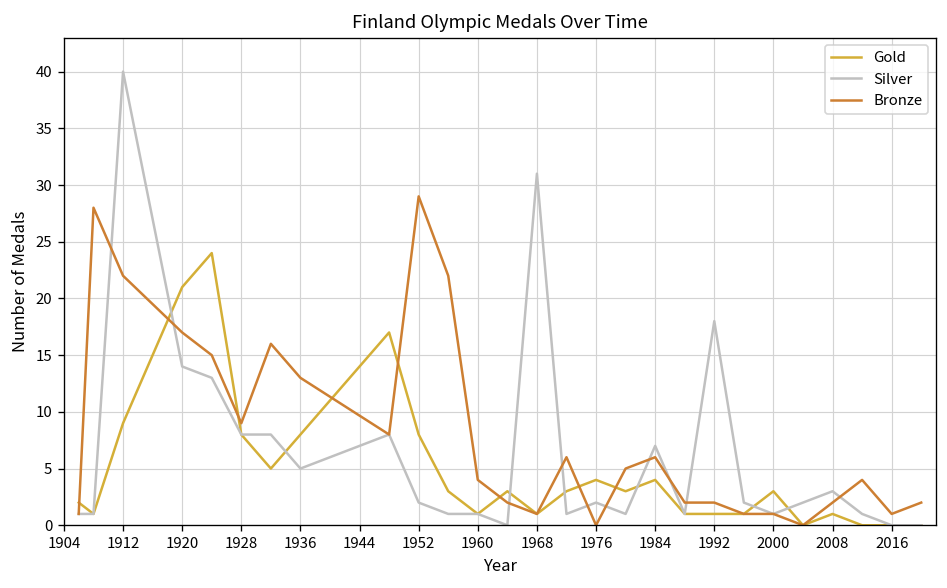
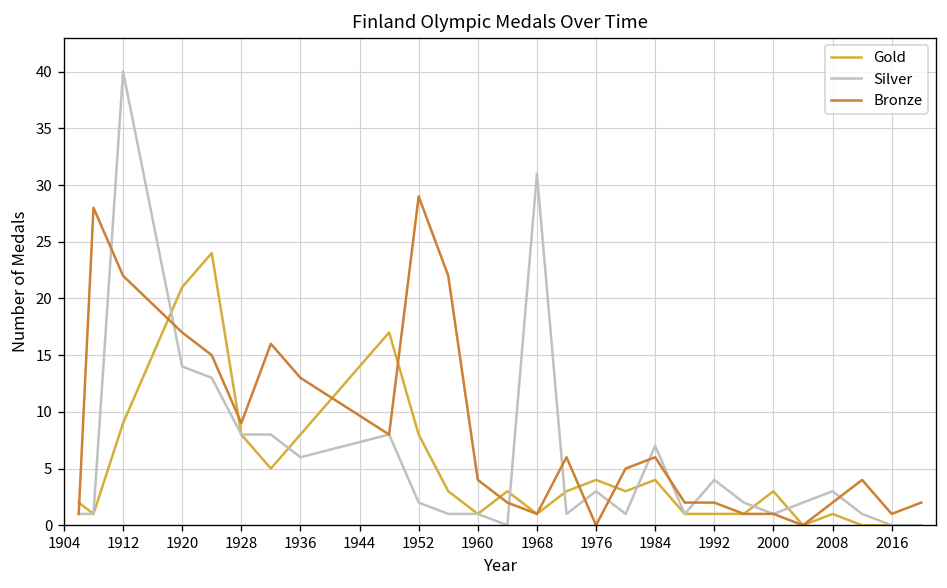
  {
    "Silver": {
      "1912": 40,
      "1920": 14,
-     "1936": 5,
+     "1936": 6,
      "1952": 2,
      "1968": 31,
-     "1976": 2,
+     "1976": 3,
      "1984": 7,
-     "1992": 18,
+     "1992": 4,
      "2008": 3
    }
  }
